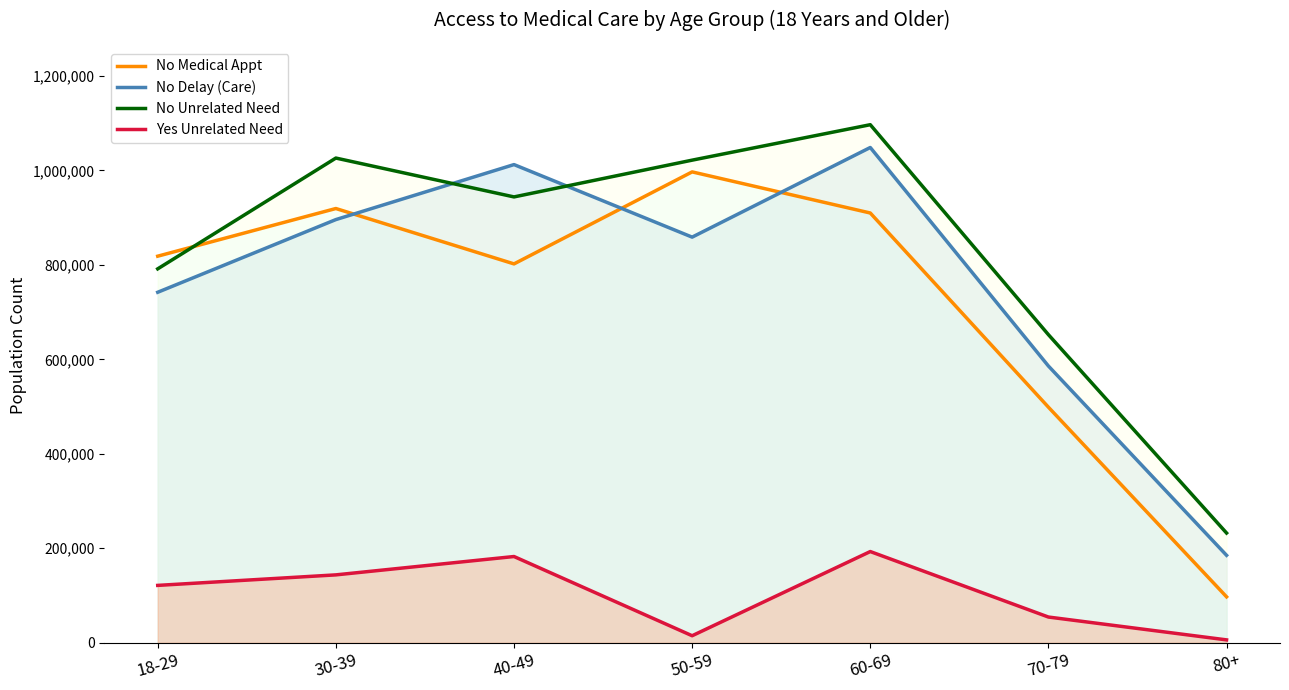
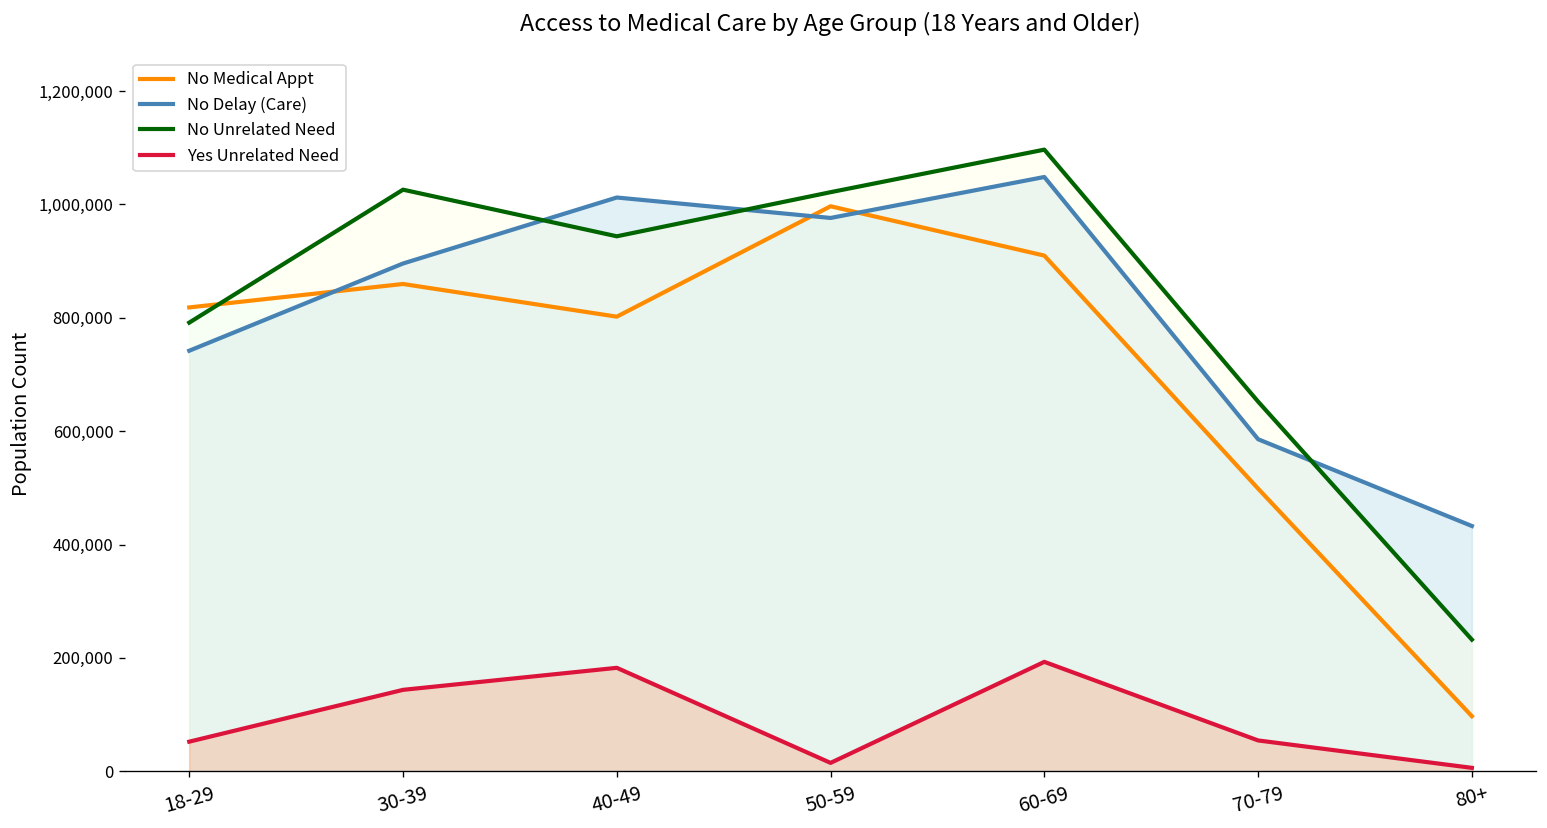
  {
    "No Medical Appt": {
      "18-29": "820,000",
-     "30-39": "920,000",
+     "30-39": "860,000",
      "40-49": "800,000",
      "50-59": "1,000,000",
      "60-69": "910,000",
      "70-79": "500,000",
      "80+": "100,000"
    },
    "No Delay (Care)": {
      "18-29": "740,000",
      "30-39": "900,000",
      "40-49": "1,010,000",
-     "50-59": "860,000",
+     "50-59": "980,000",
      "60-69": "1,050,000",
      "70-79": "590,000",
-     "80+": "190,000"
+     "80+": "430,000"
    },
    "No Unrelated Need": {
      "18-29": "790,000",
      "30-39": "1,030,000",
      "40-49": "940,000",
      "50-59": "1,020,000",
      "60-69": "1,100,000",
      "70-79": "650,000",
      "80+": "230,000"
    },
    "Yes Unrelated Need": {
-     "18-29": "120,000",
+     "18-29": "50,000",
      "30-39": "140,000",
      "40-49": "180,000",
      "50-59": "10,000",
      "60-69": "190,000",
      "70-79": "50,000",
      "80+": "10,000"
    }
  }
